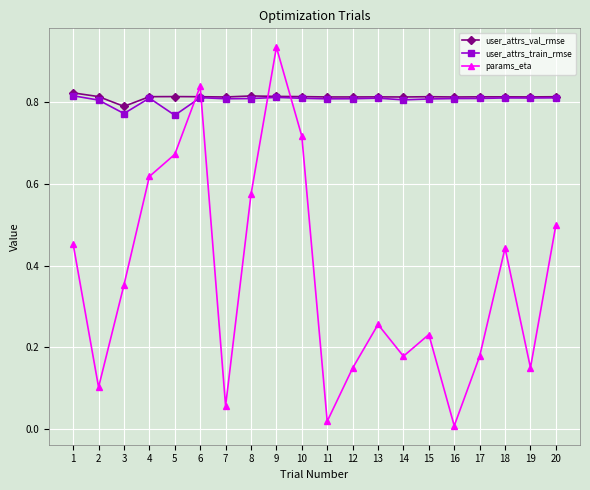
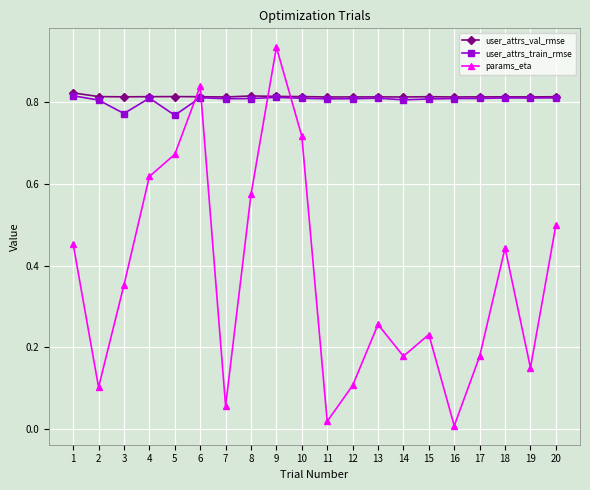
  {
    "user_attrs_val_rmse": {
      "1": 0.82,
      "2": 0.81,
-     "3": 0.79,
+     "3": 0.81,
      "5": 0.81,
      "8": 0.81,
      "14": 0.81
    },
    "user_attrs_train_rmse": {
      "1": 0.81,
      "2": 0.80,
      "3": 0.77,
      "5": 0.77,
      "8": 0.81,
      "14": 0.80
    },
    "params_eta": {
      "1": 0.45,
      "2": 0.10,
      "3": 0.35,
      "4": 0.62,
      "5": 0.67,
      "6": 0.84,
      "7": 0.06,
      "8": 0.57,
      "9": 0.93,
      "10": 0.72,
      "11": 0.02,
-     "12": 0.15,
+     "12": 0.11,
      "13": 0.26,
      "14": 0.18,
      "15": 0.23,
      "16": 0.01,
      "17": 0.18,
      "18": 0.44,
      "19": 0.15,
      "20": 0.50
    }
  }
